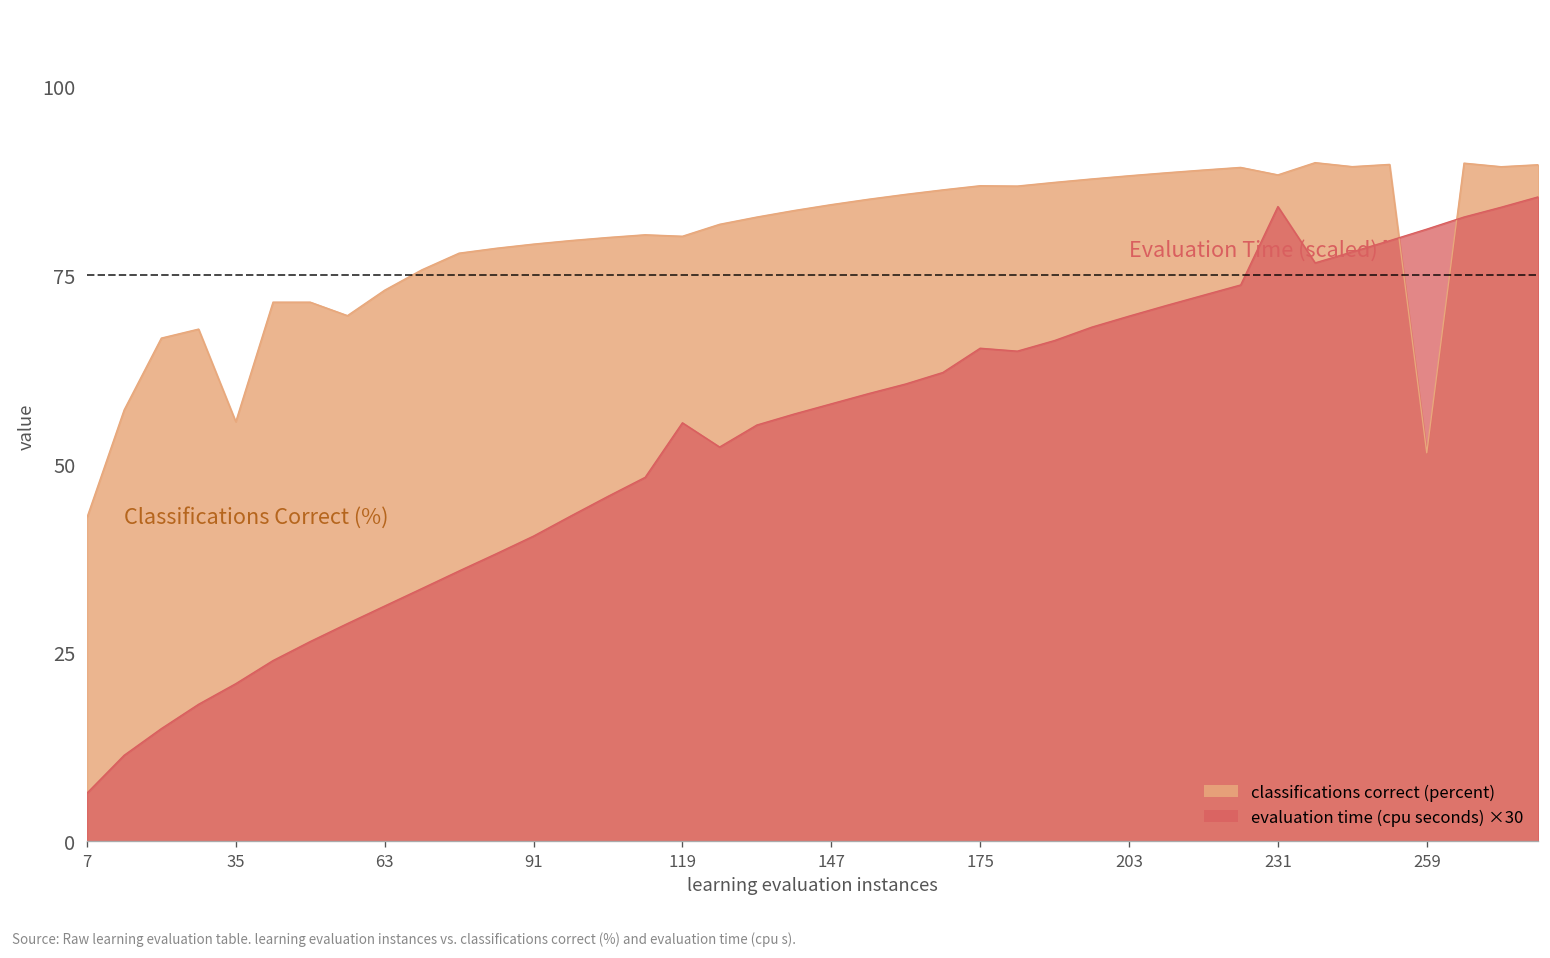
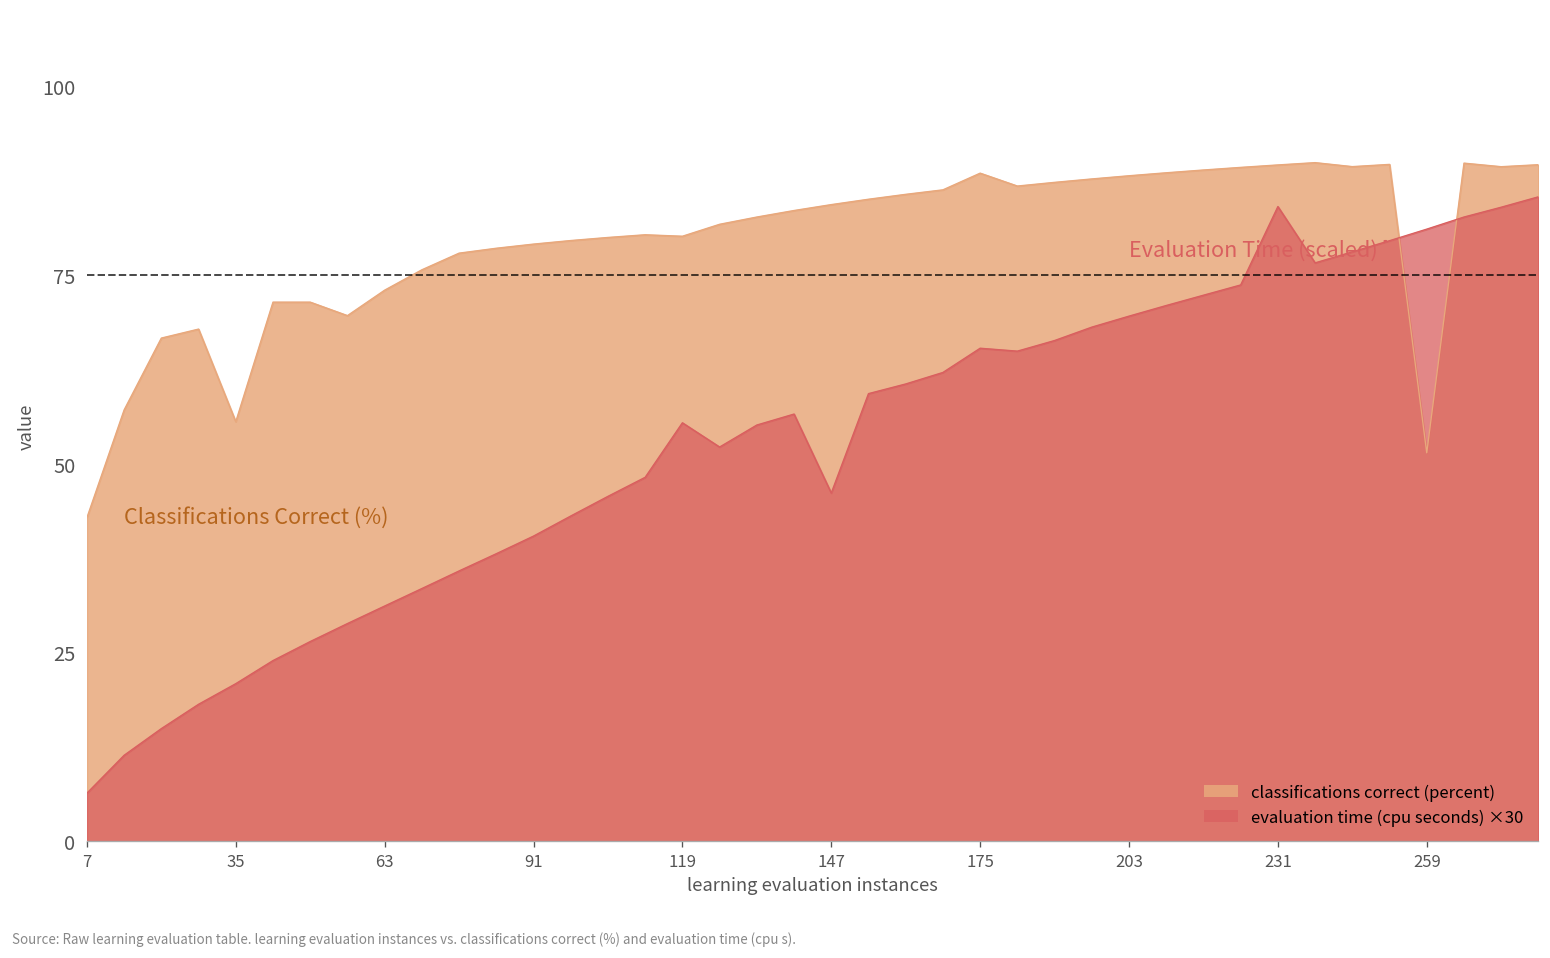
  {
    "classifications correct (percent)": {
      "7": 43,
      "35": 56,
      "63": 73,
      "91": 79,
      "119": 80,
      "147": 84,
-     "175": 87,
+     "175": 89,
      "203": 88,
-     "231": 88,
+     "231": 90,
      "259": 51
    },
    "evaluation time (cpu seconds) ×30": {
      "7": 6,
      "35": 21,
      "63": 31,
      "91": 40,
      "119": 55,
-     "147": 58,
+     "147": 46,
      "175": 65,
      "203": 70,
      "231": 84,
      "259": 81
    }
  }
